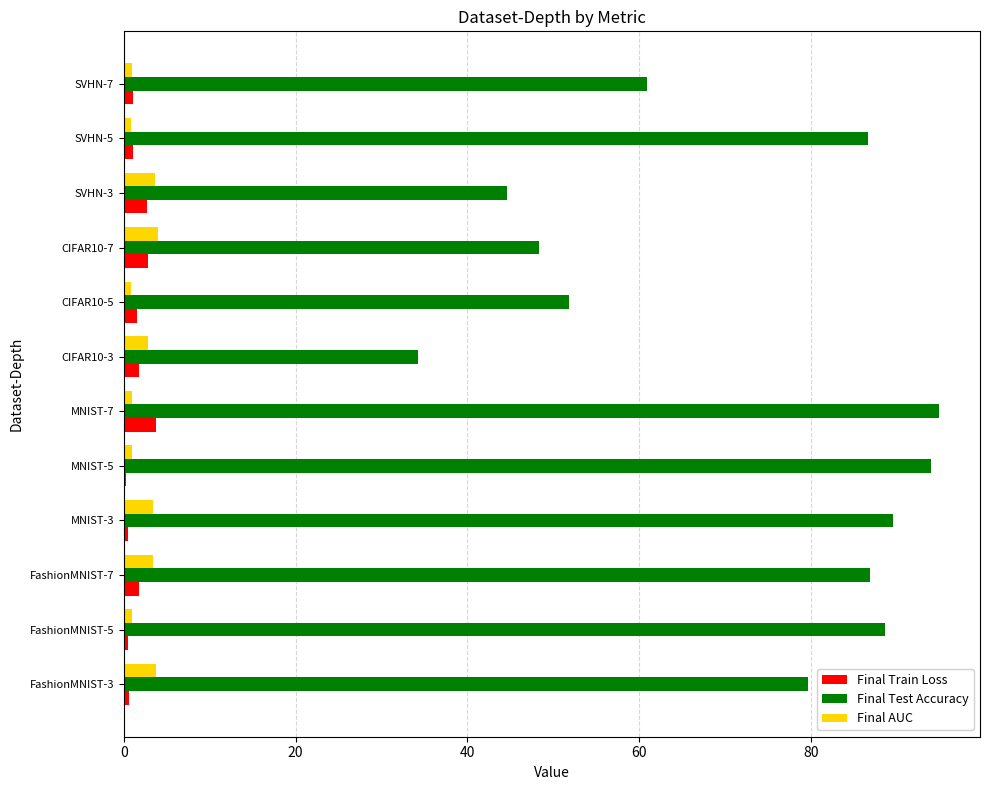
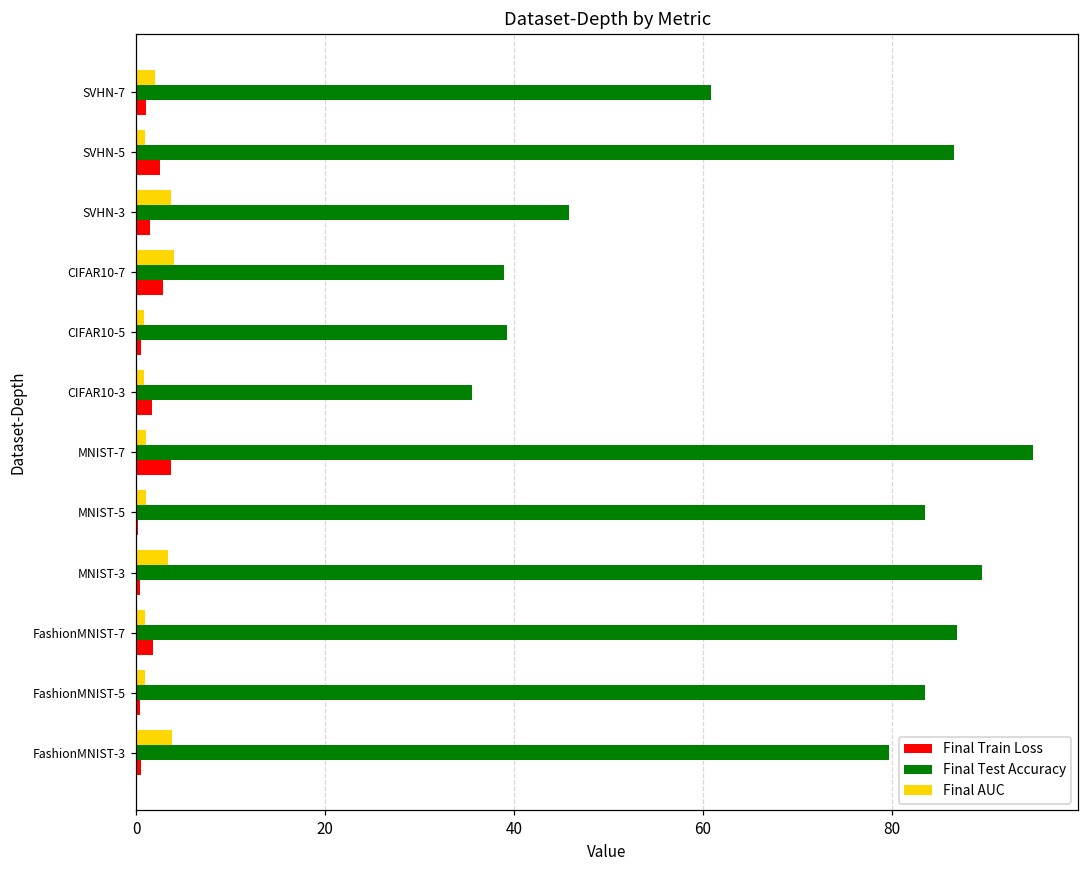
  {
    "Final Train Loss": {
      "SVHN-7": 1,
-     "SVHN-5": 1,
-     "SVHN-3": 3,
+     "SVHN-5": 3,
+     "SVHN-3": 1,
      "CIFAR10-7": 3,
-     "CIFAR10-5": 2,
+     "CIFAR10-5": 1,
      "CIFAR10-3": 2,
      "MNIST-7": 4,
      "MNIST-3": 0,
      "FashionMNIST-7": 2,
      "FashionMNIST-5": 0,
      "FashionMNIST-3": 1
    },
    "Final Test Accuracy": {
      "SVHN-7": 61,
      "SVHN-5": 87,
-     "SVHN-3": 45,
-     "CIFAR10-7": 48,
-     "CIFAR10-5": 52,
-     "CIFAR10-3": 34,
+     "SVHN-3": 46,
+     "CIFAR10-7": 39,
+     "CIFAR10-5": 39,
+     "CIFAR10-3": 36,
      "MNIST-7": 95,
-     "MNIST-5": 94,
+     "MNIST-5": 83,
      "MNIST-3": 90,
      "FashionMNIST-7": 87,
-     "FashionMNIST-5": 89,
+     "FashionMNIST-5": 83,
      "FashionMNIST-3": 80
    },
    "Final AUC": {
-     "SVHN-7": 1,
+     "SVHN-7": 2,
      "SVHN-5": 1,
      "SVHN-3": 4,
      "CIFAR10-7": 4,
      "CIFAR10-5": 1,
-     "CIFAR10-3": 3,
+     "CIFAR10-3": 1,
      "MNIST-7": 1,
      "MNIST-5": 1,
      "MNIST-3": 3,
-     "FashionMNIST-7": 3,
+     "FashionMNIST-7": 1,
      "FashionMNIST-5": 1,
      "FashionMNIST-3": 4
    }
  }
